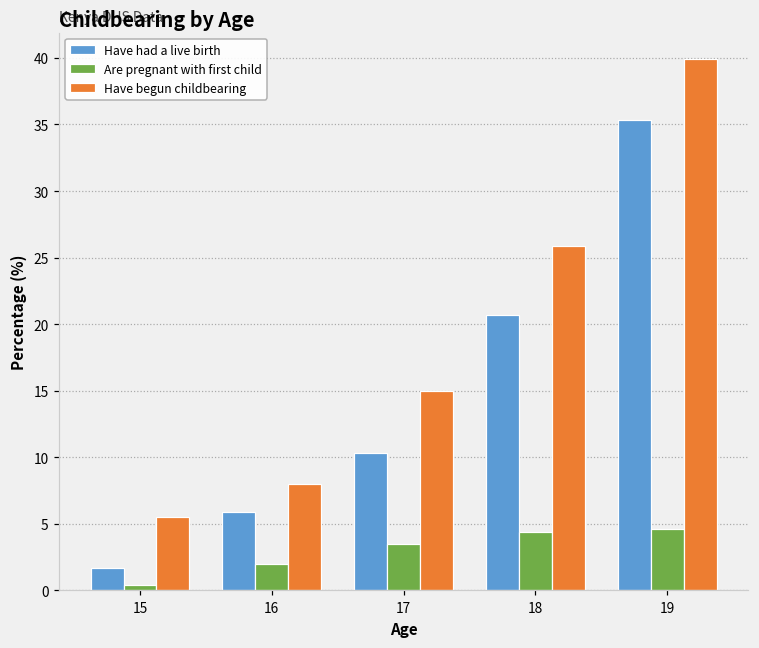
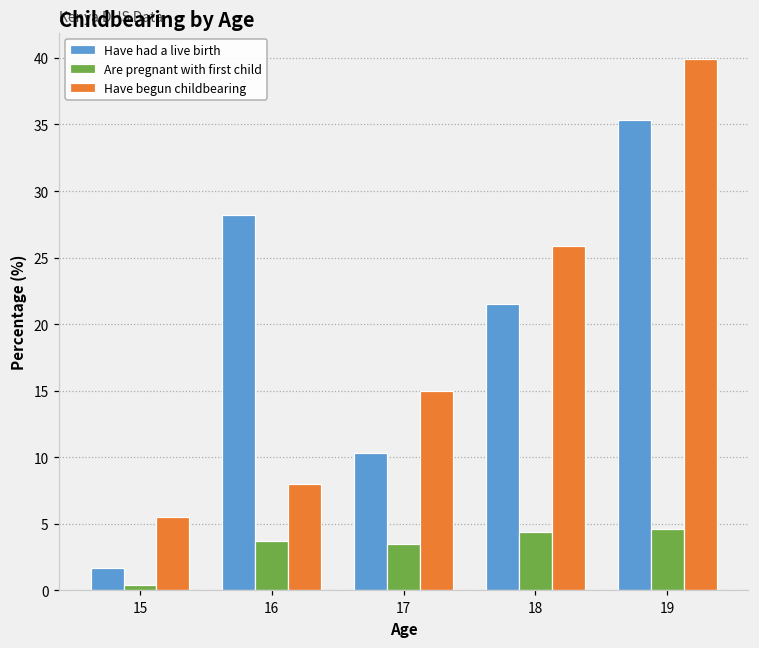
  {
    "Have had a live birth": {
      "15": 1.7,
-     "16": 5.9,
+     "16": 28.2,
      "17": 10.3,
-     "18": 20.7,
+     "18": 21.5,
      "19": 35.3
    },
    "Are pregnant with first child": {
      "15": 0.4,
-     "16": 2.0,
+     "16": 3.7,
      "17": 3.5,
      "18": 4.4,
      "19": 4.6
    },
    "Have begun childbearing": {
      "15": 5.5,
      "16": 8.0,
      "17": 15.0,
      "18": 25.9,
      "19": 39.9
    }
  }
